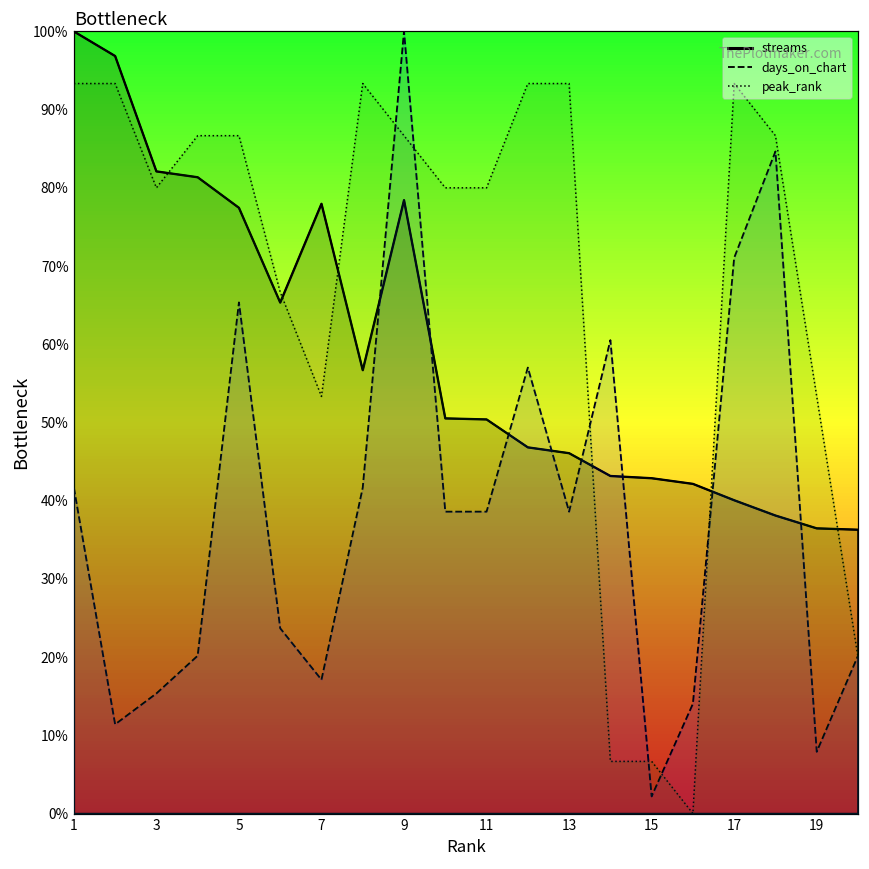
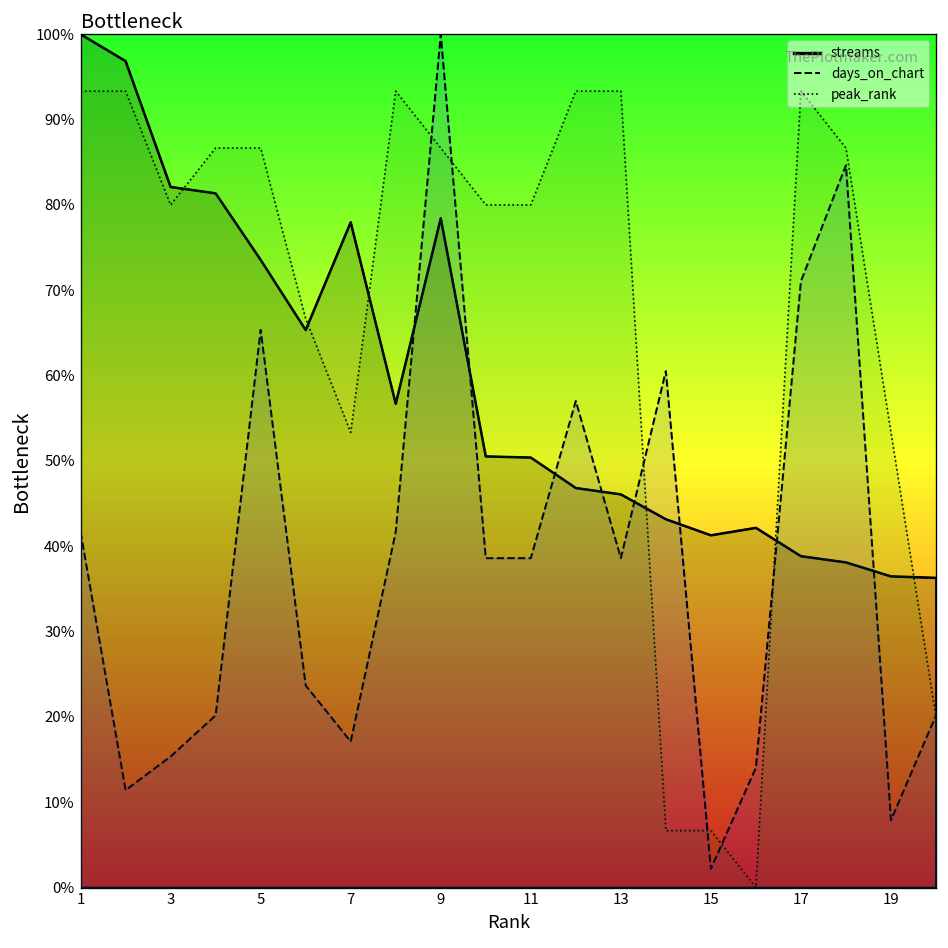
  {
    "streams": {
      "1": "100%",
      "3": "82%",
-     "5": "77%",
+     "5": "74%",
      "7": "78%",
      "9": "78%",
      "11": "50%",
      "13": "46%",
-     "15": "43%",
-     "17": "40%",
+     "15": "41%",
+     "17": "39%",
      "19": "36%"
    }
  }
